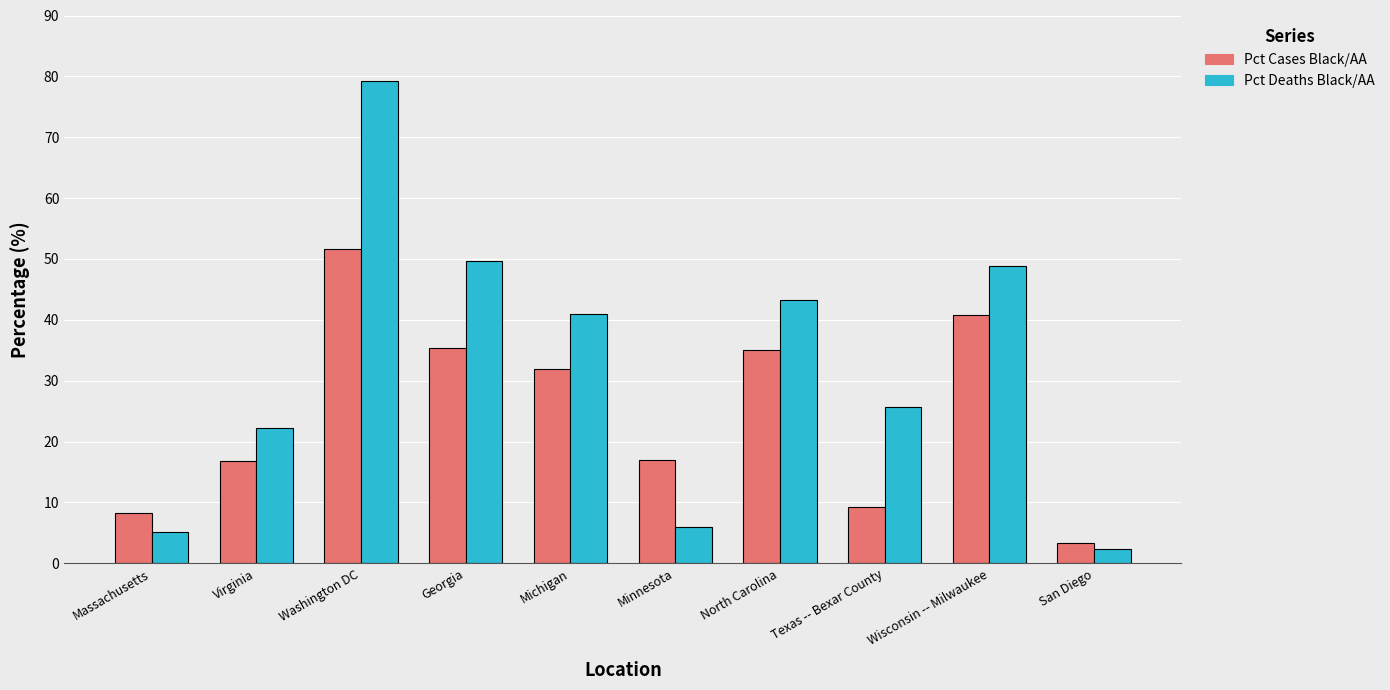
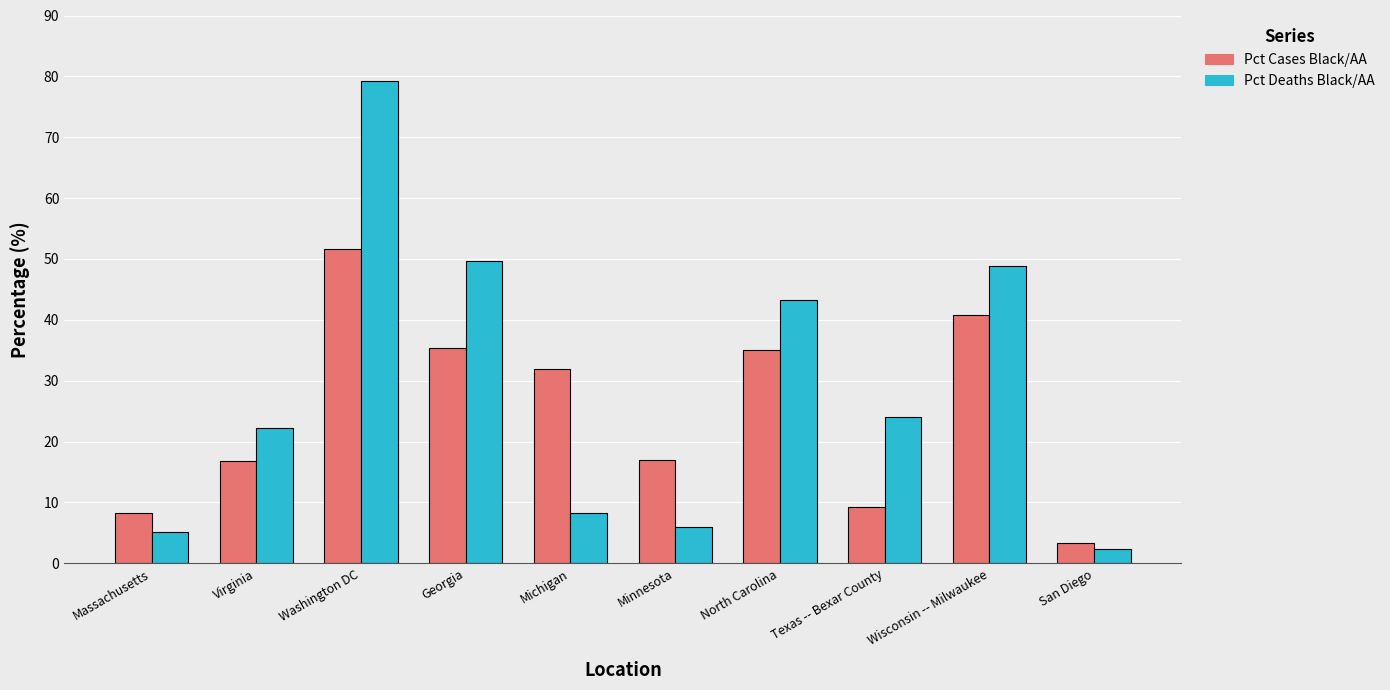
  {
    "Pct Cases Black/AA": {
      "Massachusetts": 8,
      "Virginia": 17,
      "Washington DC": 52,
      "Georgia": 35,
      "Michigan": 32,
      "Minnesota": 17,
      "North Carolina": 35,
      "Texas -- Bexar County": 9,
      "Wisconsin -- Milwaukee": 41,
      "San Diego": 3
    },
    "Pct Deaths Black/AA": {
      "Massachusetts": 5,
      "Virginia": 22,
      "Washington DC": 79,
      "Georgia": 50,
-     "Michigan": 41,
+     "Michigan": 8,
      "Minnesota": 6,
      "North Carolina": 43,
-     "Texas -- Bexar County": 26,
+     "Texas -- Bexar County": 24,
      "Wisconsin -- Milwaukee": 49,
      "San Diego": 2
    }
  }
